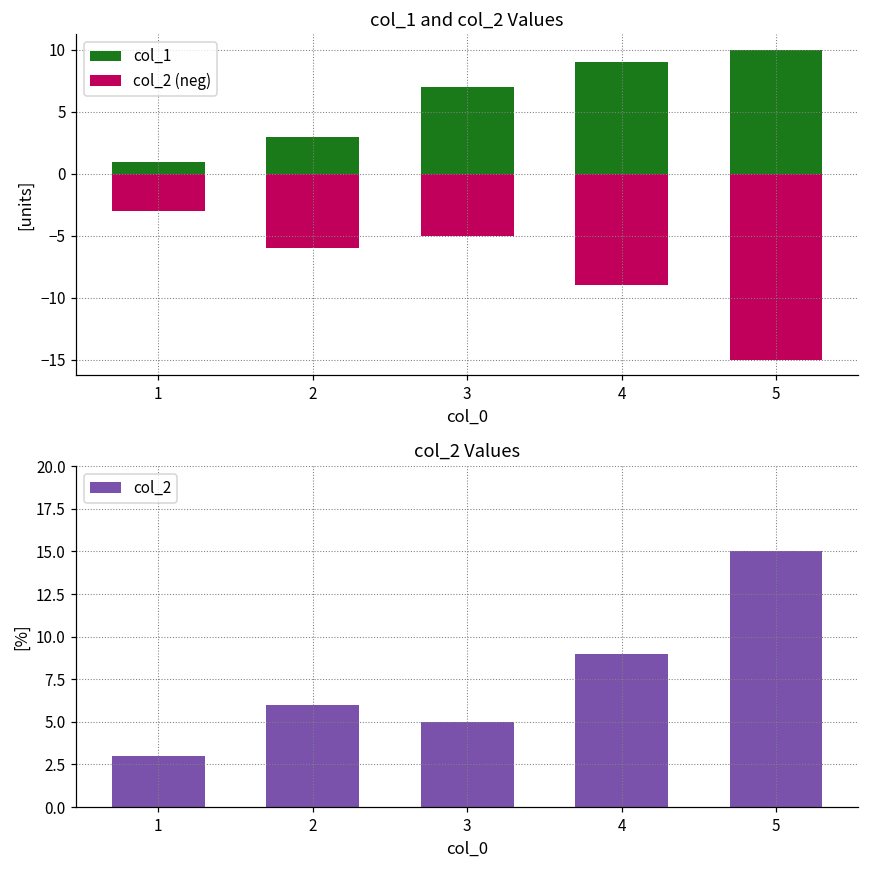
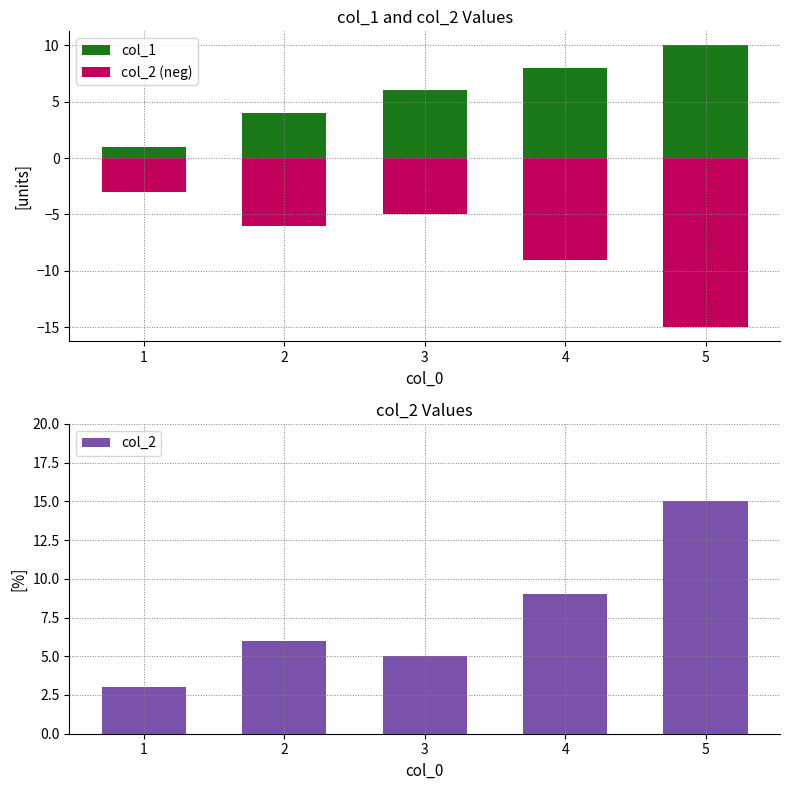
  {
    "col_1 and col_2 Values": {
      "col_1": {
        "1": 1,
-       "2": 3,
-       "3": 7,
-       "4": 9,
+       "2": 4,
+       "3": 6,
+       "4": 8,
        "5": 10
      },
      "col_2 (neg)": {
        "1": -3,
        "2": -6,
        "3": -5,
        "4": -9,
        "5": -15
      }
    },
    "col_2 Values": {
      "1": 3.0,
      "2": 6.0,
      "3": 5.0,
      "4": 9.0,
      "5": 15.0
    }
  }
